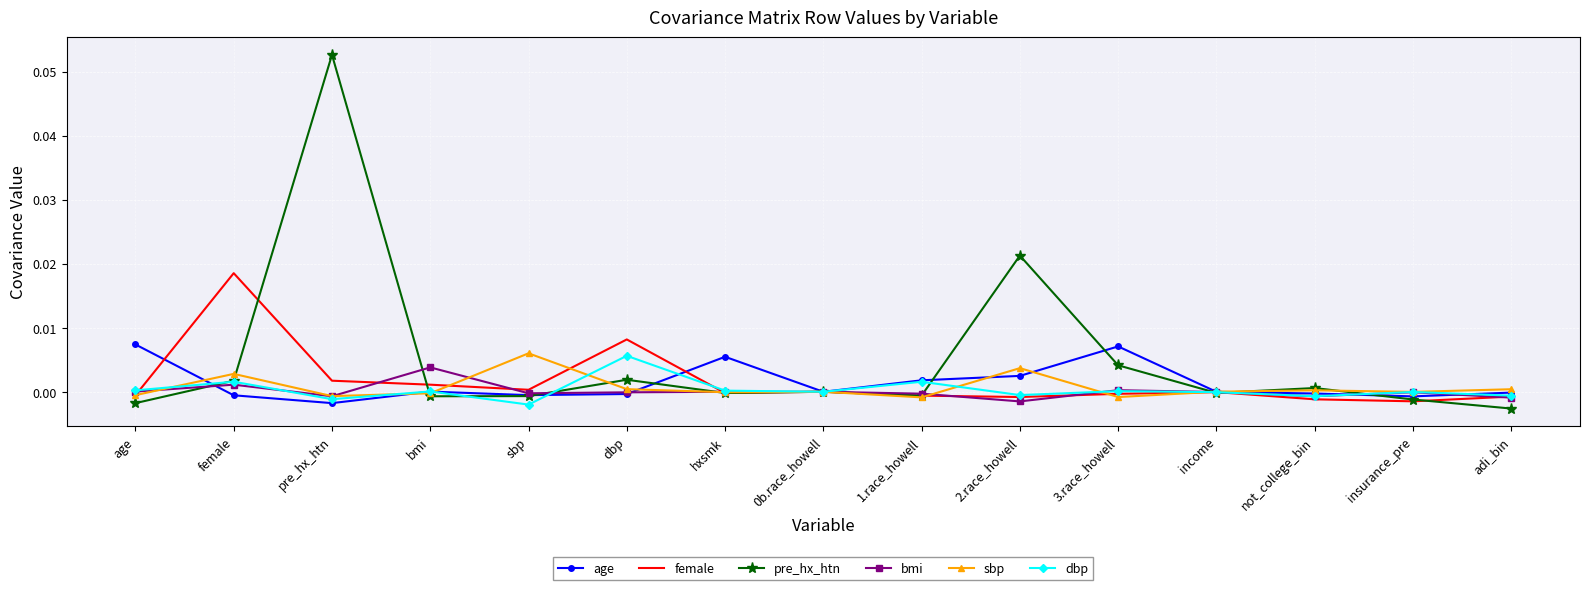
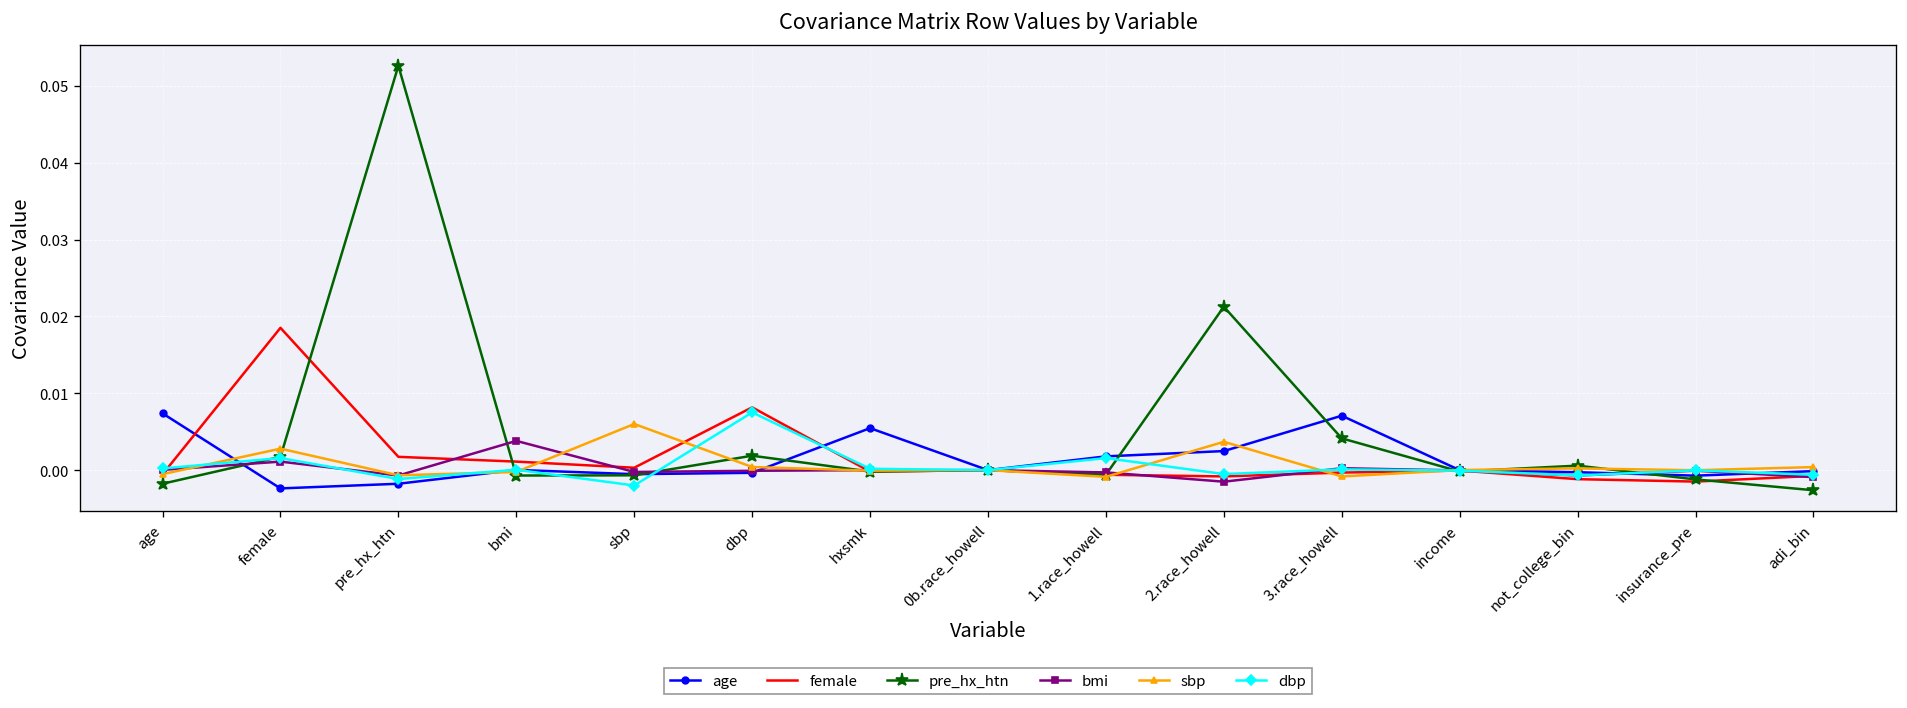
  {
    "age": {
      "age": 0.007,
-     "female": -0.001,
+     "female": -0.002,
      "pre_hx_htn": -0.002,
      "hxsmk": 0.005,
      "2.race_howell": 0.002,
      "3.race_howell": 0.007,
      "not_college_bin": 0.000,
      "insurance_pre": -0.001,
      "adi_bin": 0.000
    },
    "female": {
      "female": 0.019,
      "pre_hx_htn": 0.002,
      "bmi": 0.001,
      "sbp": 0.000,
      "dbp": 0.008,
      "3.race_howell": 0.000,
      "not_college_bin": -0.001
    },
    "pre_hx_htn": {
      "age": -0.002,
      "pre_hx_htn": 0.053,
      "bmi": -0.001,
      "dbp": 0.002,
      "2.race_howell": 0.021,
      "3.race_howell": 0.004,
      "adi_bin": -0.003
    },
    "bmi": {
      "female": 0.001,
      "bmi": 0.004,
      "2.race_howell": -0.002
    },
    "sbp": {
      "female": 0.003,
      "sbp": 0.006,
      "dbp": 0.000,
      "2.race_howell": 0.004,
      "3.race_howell": -0.001,
      "adi_bin": 0.000
    },
    "dbp": {
      "pre_hx_htn": -0.001,
      "sbp": -0.002,
-     "dbp": 0.006
+     "dbp": 0.008
    }
  }
